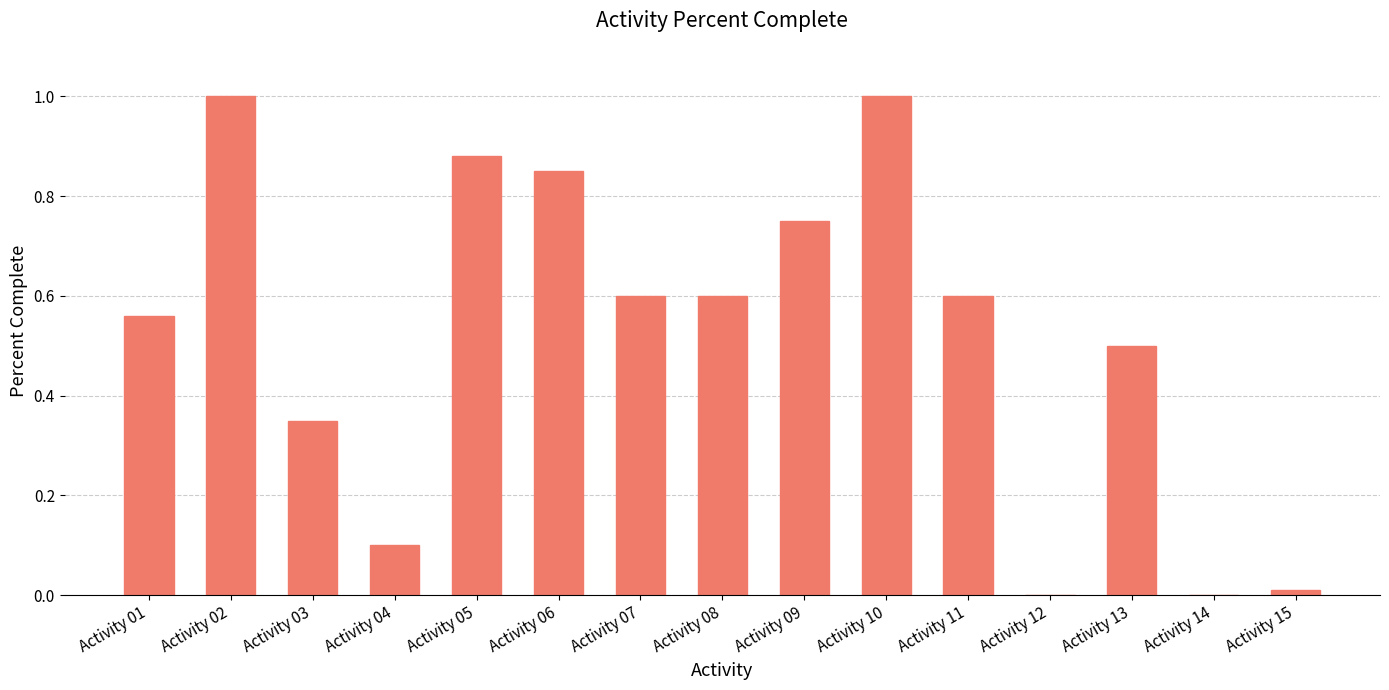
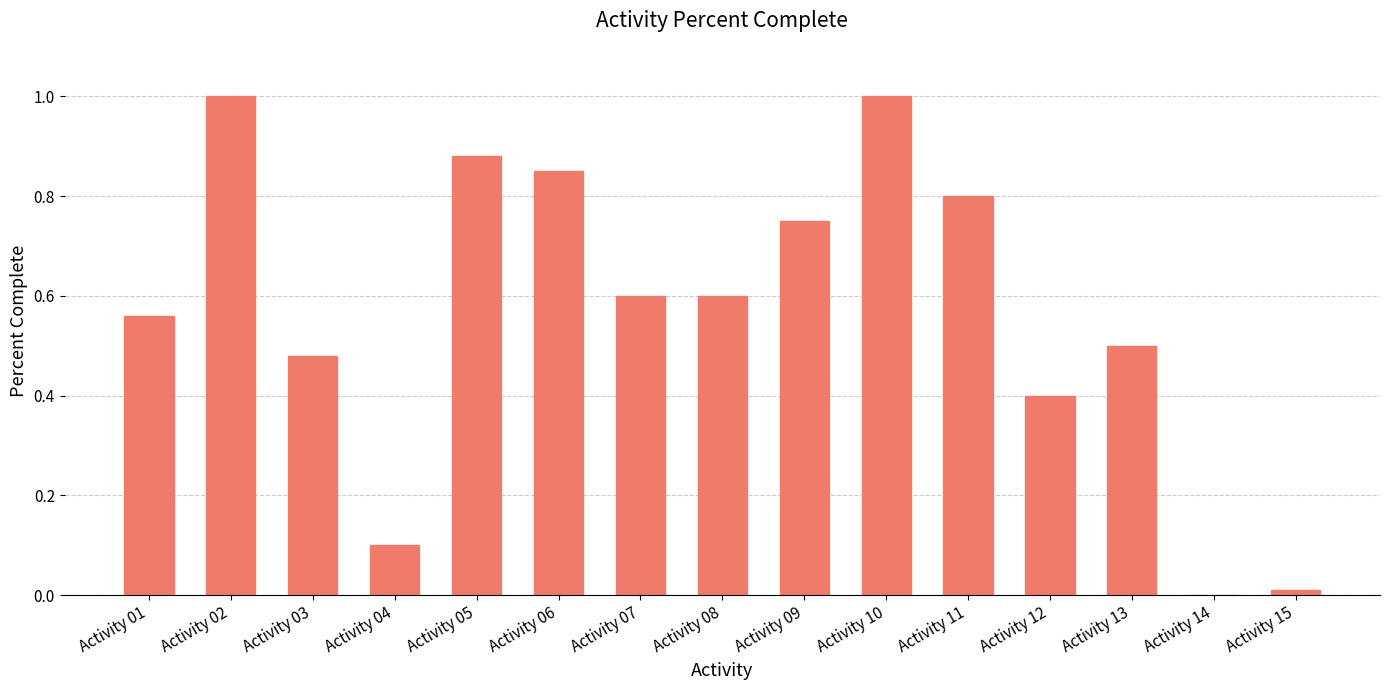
  {
    "Activity 01": 0.56,
    "Activity 02": 1.00,
-   "Activity 03": 0.35,
+   "Activity 03": 0.48,
    "Activity 04": 0.10,
    "Activity 05": 0.88,
    "Activity 06": 0.85,
    "Activity 07": 0.60,
    "Activity 08": 0.60,
    "Activity 09": 0.75,
    "Activity 10": 1.00,
-   "Activity 11": 0.6,
-   "Activity 12": 0.0,
+   "Activity 11": 0.8,
+   "Activity 12": 0.4,
    "Activity 13": 0.50,
    "Activity 14": 0.00,
    "Activity 15": 0.01
  }
